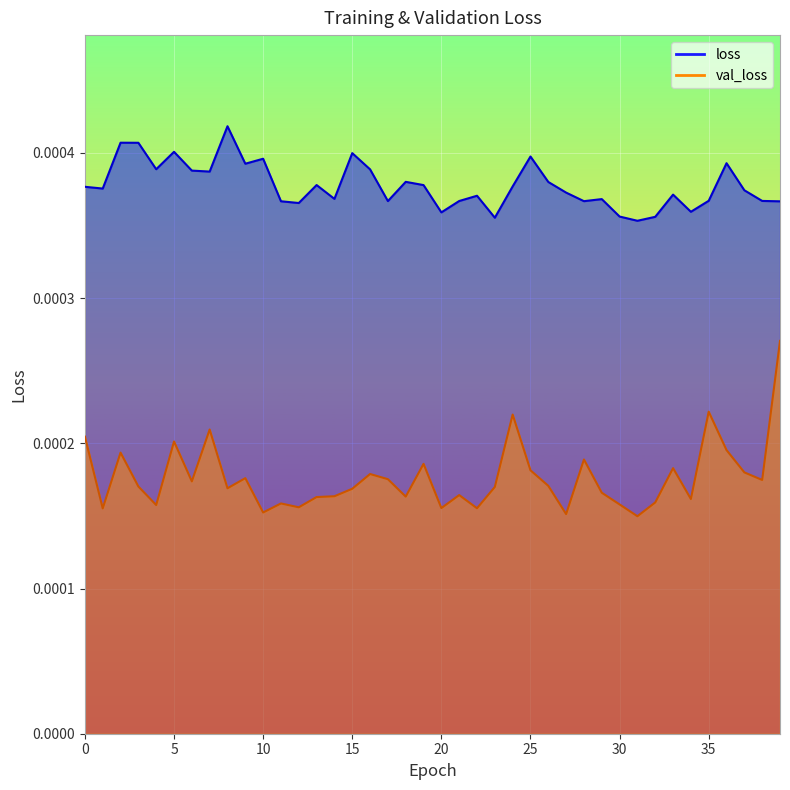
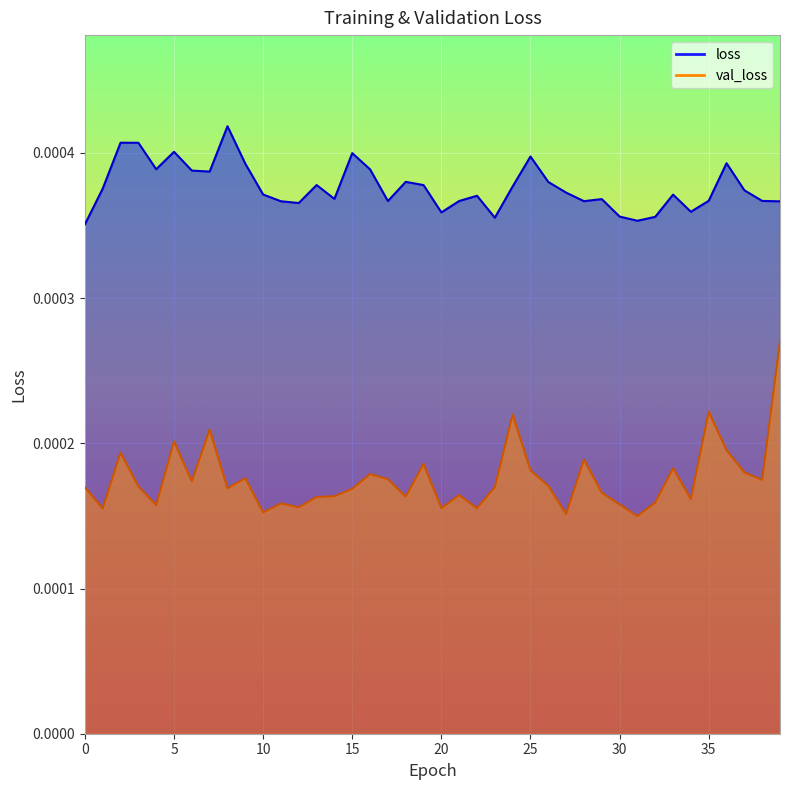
  {
    "loss": {
-     "0": 0.000377,
+     "0": 0.000351,
      "5": 0.000401,
-     "10": 0.000396,
+     "10": 0.000371,
      "15": 0.000400,
      "20": 0.000359,
      "25": 0.000397,
      "30": 0.000356,
      "35": 0.000367
    },
    "val_loss": {
-     "0": 0.000205,
+     "0": 0.000170,
      "5": 0.000201,
      "10": 0.000152,
      "15": 0.000169,
      "20": 0.000155,
      "25": 0.000181,
      "30": 0.000158,
      "35": 0.000222
    }
  }
